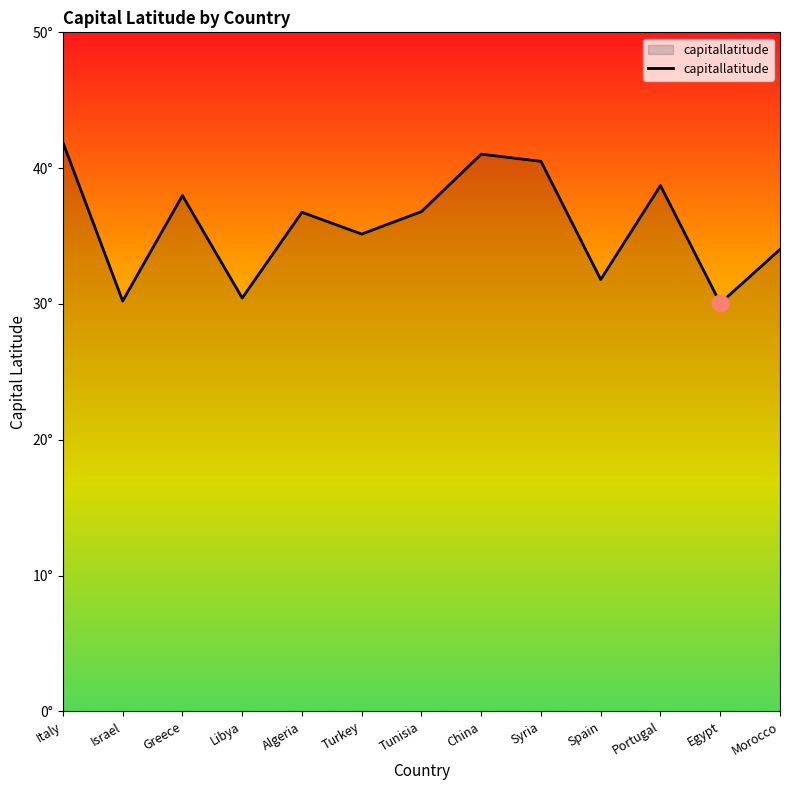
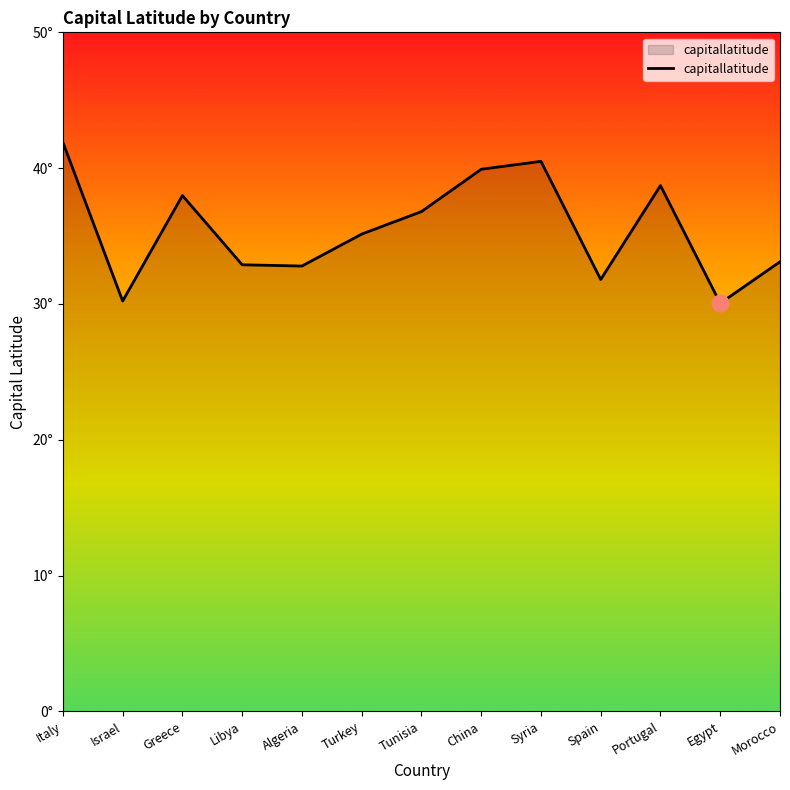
  {
    "capitallatitude": {
      "Italy": "41.9°",
      "Israel": "30.2°",
      "Greece": "38.0°",
-     "Libya": "30.4°",
-     "Algeria": "36.8°",
+     "Libya": "32.9°",
+     "Algeria": "32.8°",
      "Turkey": "35.1°",
      "Tunisia": "36.8°",
-     "China": "41.0°",
+     "China": "39.9°",
      "Syria": "40.5°",
      "Spain": "31.8°",
      "Portugal": "38.7°",
-     "Morocco": "34.0°"
+     "Morocco": "33.1°"
    }
  }
